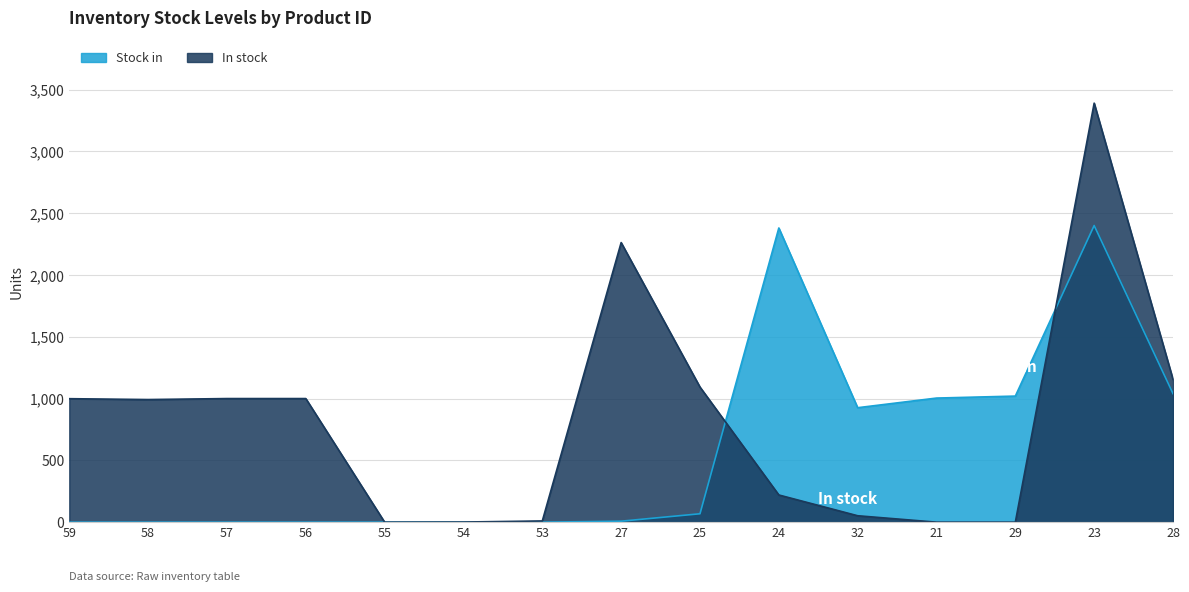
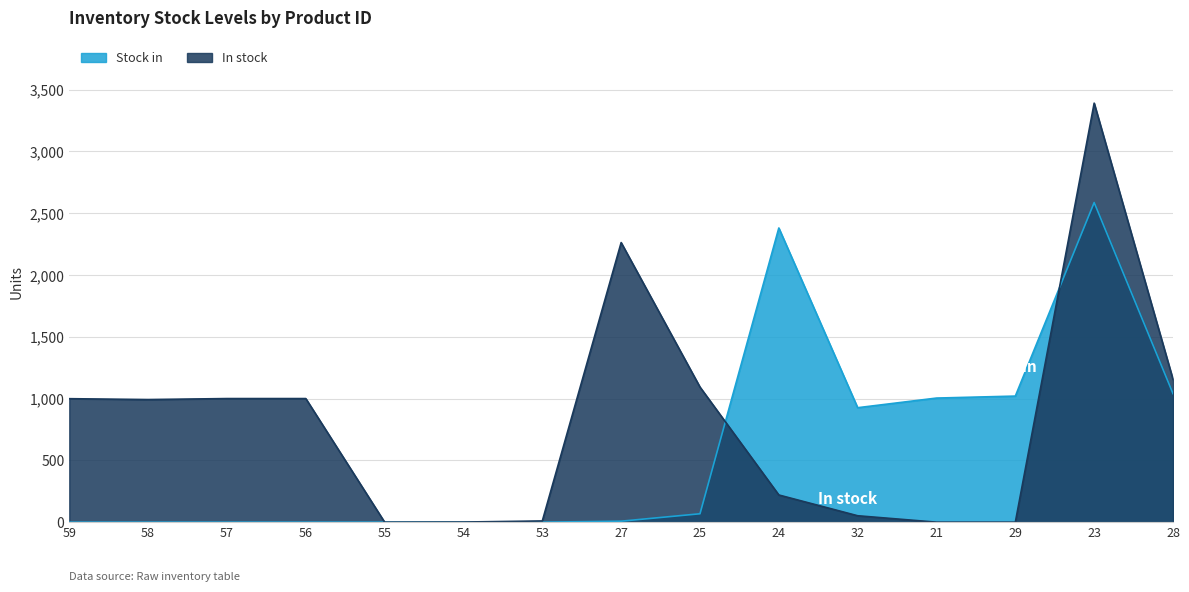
  {
    "Stock in": {
      "59": "0",
      "58": "0",
      "57": "0",
      "56": "0",
      "27": "10",
      "25": "70",
      "24": "2,380",
      "32": "930",
      "21": "1,000",
      "29": "1,020",
-     "23": "2,400",
+     "23": "2,590",
      "28": "1,040"
    },
    "In stock": {
      "59": "1,000",
      "58": "990",
      "57": "1,000",
      "56": "1,000",
      "27": "2,260",
      "25": "1,090",
      "24": "220",
      "32": "50",
      "21": "0",
      "29": "0",
      "23": "3,390",
      "28": "1,160"
    }
  }
